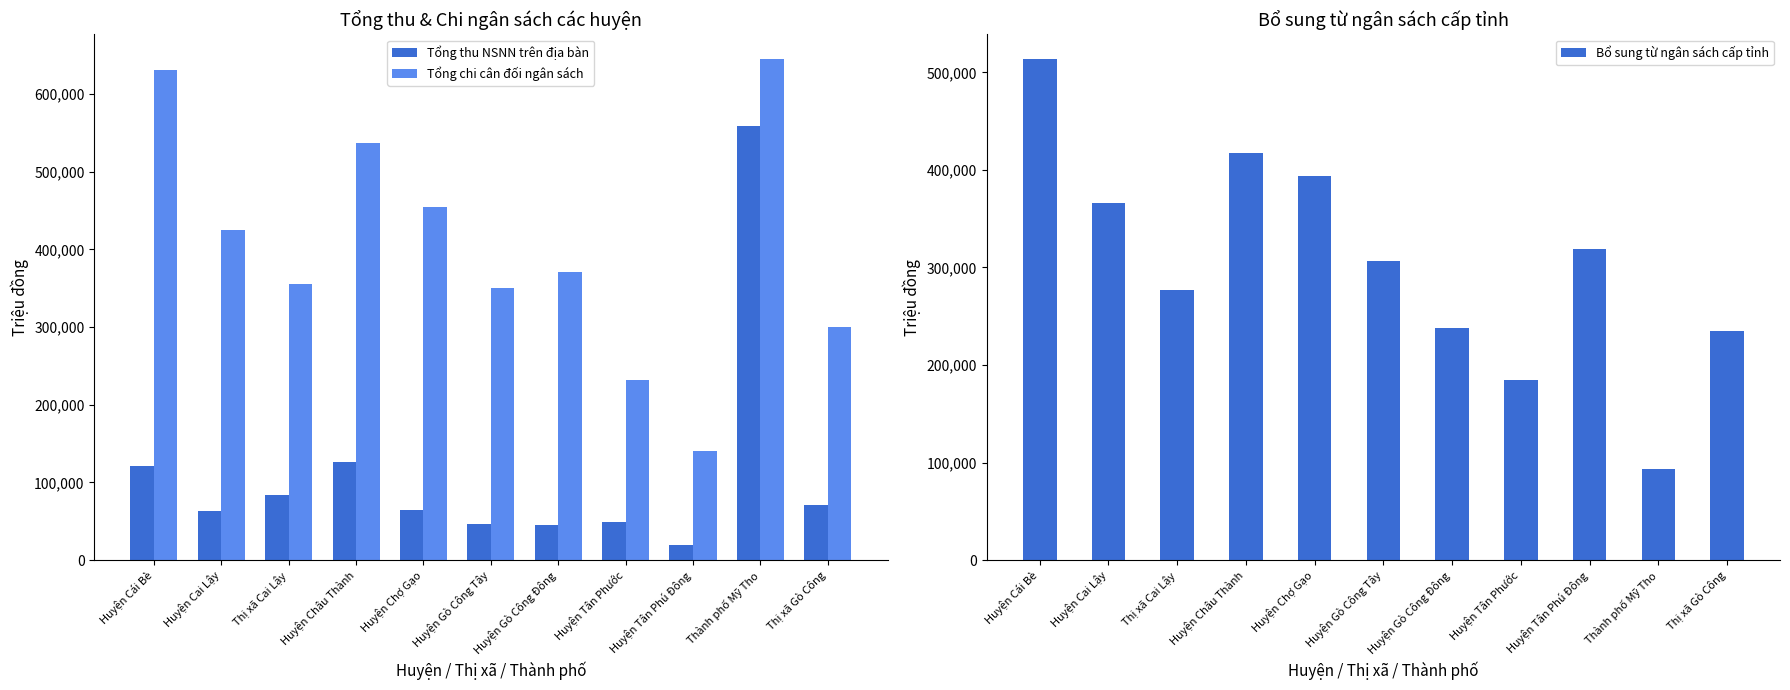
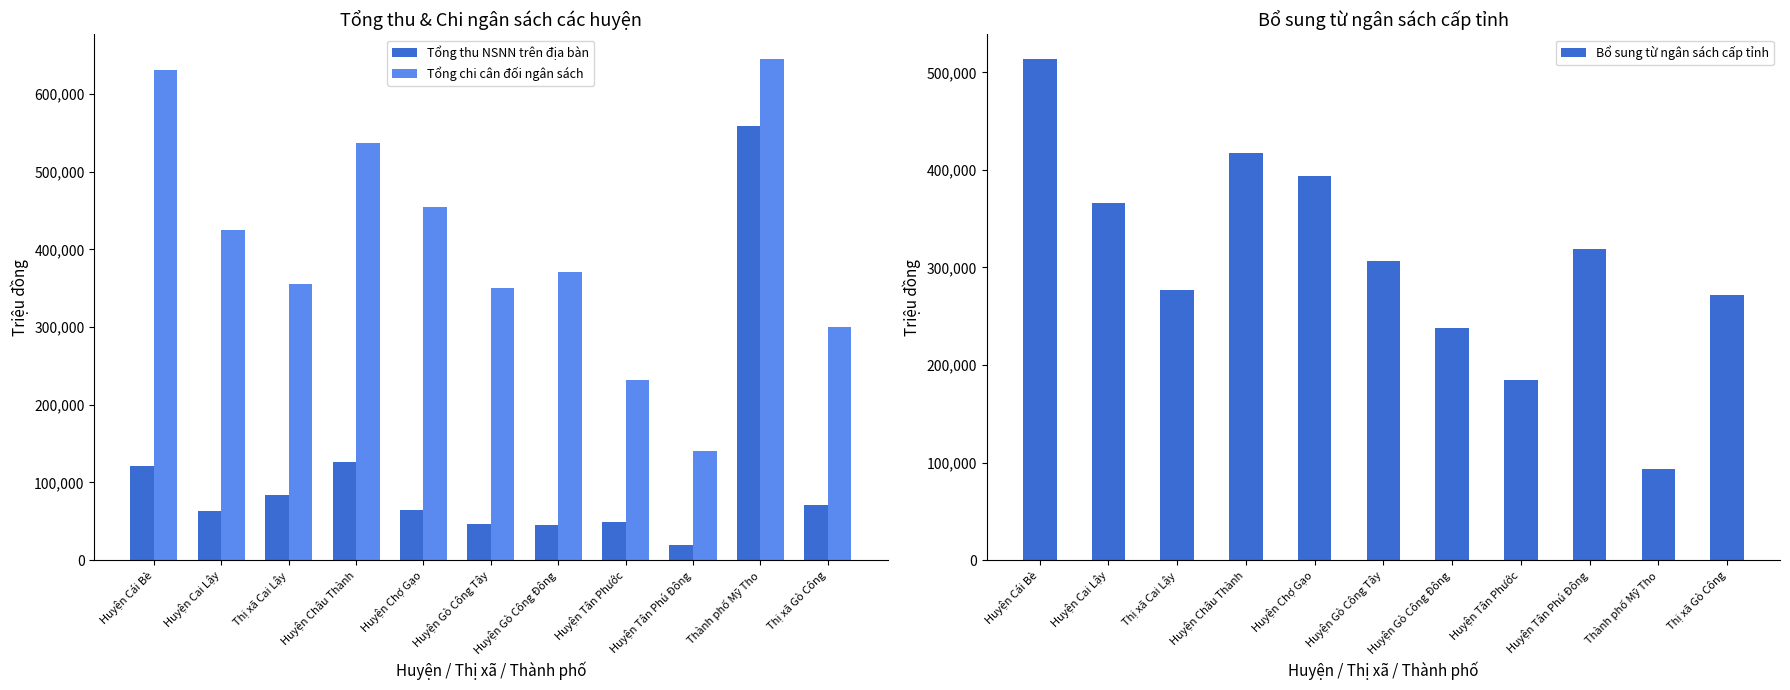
  {
    "Bổ sung từ ngân sách cấp tỉnh": {
      "Huyện Cái Bè": "510,000",
      "Huyện Cai Lậy": "370,000",
      "Thị xã Cai Lậy": "280,000",
      "Huyện Châu Thành": "420,000",
      "Huyện Chợ Gạo": "390,000",
      "Huyện Gò Công Tây": "310,000",
      "Huyện Gò Công Đông": "240,000",
      "Huyện Tân Phước": "180,000",
      "Huyện Tân Phú Đông": "320,000",
      "Thành phố Mỹ Tho": "90,000",
-     "Thị xã Gò Công": "230,000"
+     "Thị xã Gò Công": "270,000"
    }
  }
